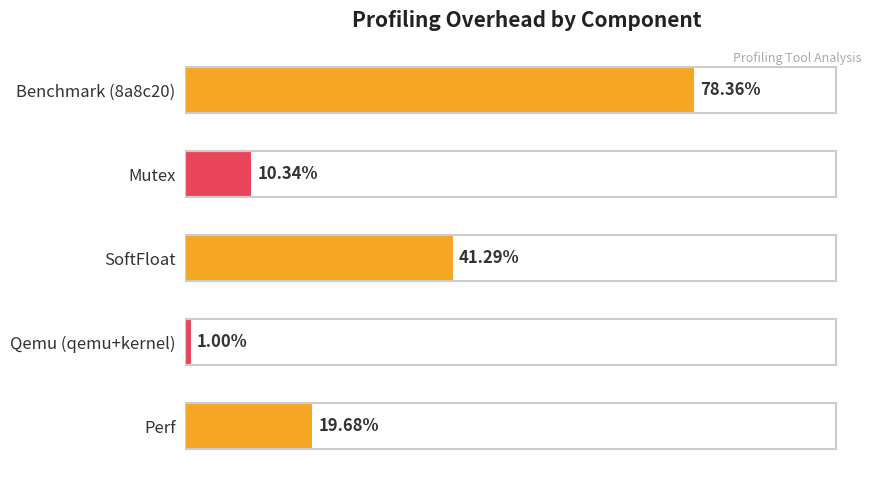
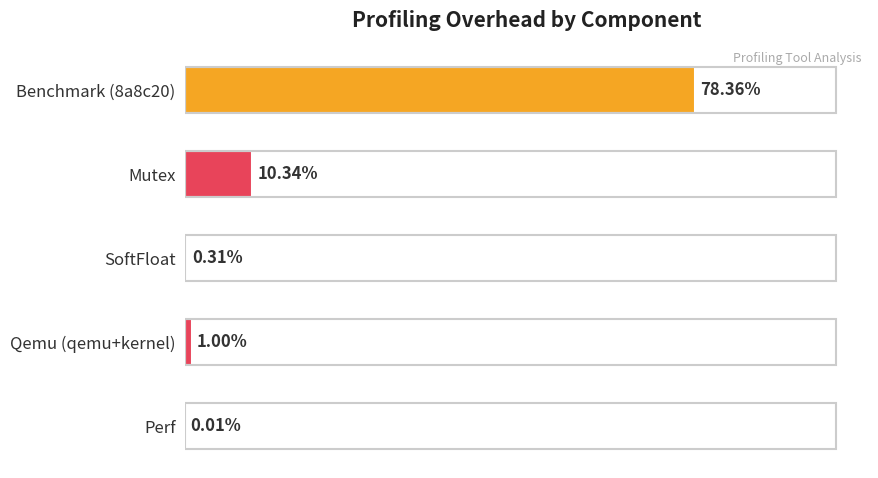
  {
    "Benchmark (8a8c20)": "78.36%",
    "Mutex": "10.34%",
-   "SoftFloat": "41.29%",
+   "SoftFloat": "0.31%",
    "Qemu (qemu+kernel)": "1.00%",
-   "Perf": "19.68%"
+   "Perf": "0.01%"
  }
